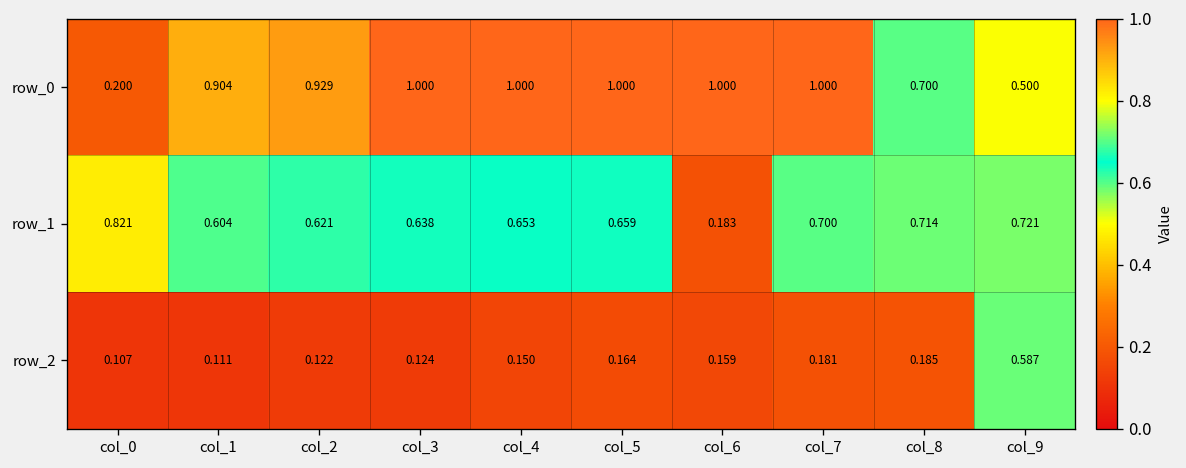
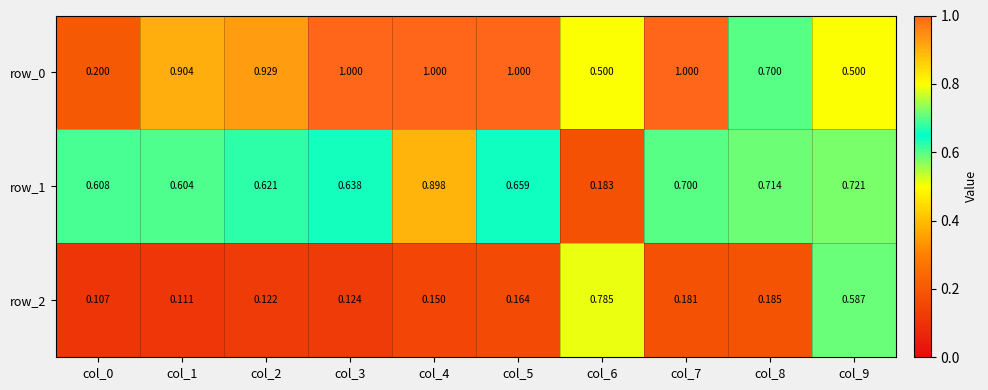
  {
    "row_0": {
      "col_0": 0.200,
      "col_1": 0.904,
      "col_2": 0.929,
      "col_3": 1.000,
      "col_4": 1.000,
      "col_5": 1.000,
-     "col_6": 1.000,
+     "col_6": 0.500,
      "col_7": 1.000,
      "col_8": 0.700,
      "col_9": 0.500
    },
    "row_1": {
-     "col_0": 0.821,
+     "col_0": 0.608,
      "col_1": 0.604,
      "col_2": 0.621,
      "col_3": 0.638,
-     "col_4": 0.653,
+     "col_4": 0.898,
      "col_5": 0.659,
      "col_6": 0.183,
      "col_7": 0.700,
      "col_8": 0.714,
      "col_9": 0.721
    },
    "row_2": {
      "col_0": 0.107,
      "col_1": 0.111,
      "col_2": 0.122,
      "col_3": 0.124,
      "col_4": 0.150,
      "col_5": 0.164,
-     "col_6": 0.159,
+     "col_6": 0.785,
      "col_7": 0.181,
      "col_8": 0.185,
      "col_9": 0.587
    }
  }
